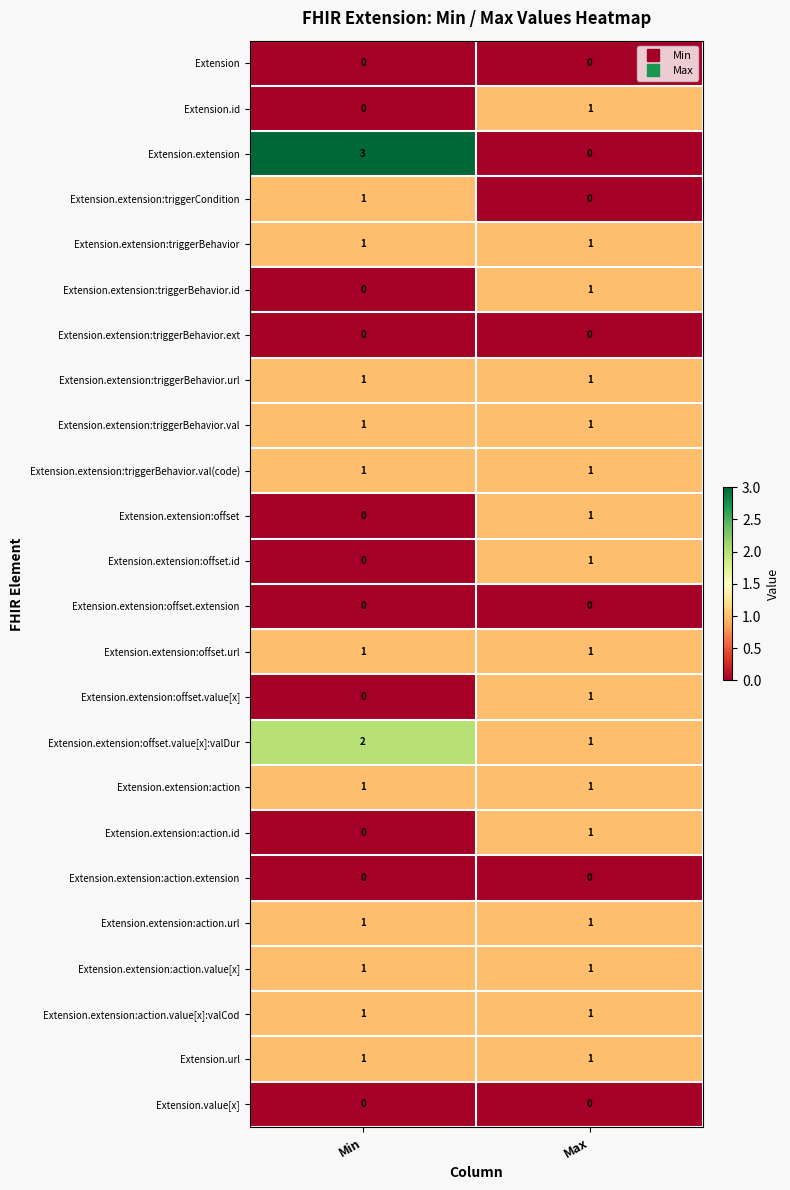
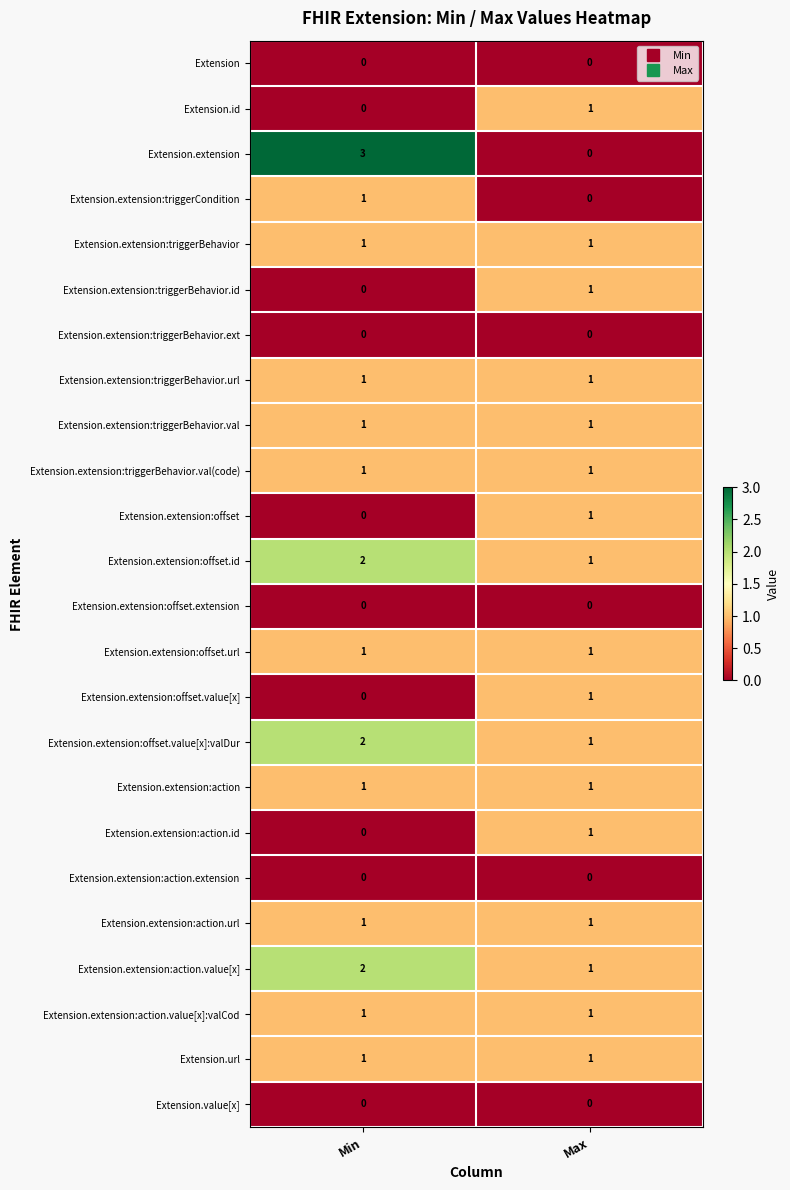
  {
    "Extension": {
      "Min": 0,
      "Max": 0
    },
    "Extension.id": {
      "Min": 0,
      "Max": 1
    },
    "Extension.extension": {
      "Min": 3,
      "Max": 0
    },
    "Extension.extension:triggerCondition": {
      "Min": 1,
      "Max": 0
    },
    "Extension.extension:triggerBehavior": {
      "Min": 1,
      "Max": 1
    },
    "Extension.extension:triggerBehavior.id": {
      "Min": 0,
      "Max": 1
    },
    "Extension.extension:triggerBehavior.ext": {
      "Min": 0,
      "Max": 0
    },
    "Extension.extension:triggerBehavior.url": {
      "Min": 1,
      "Max": 1
    },
    "Extension.extension:triggerBehavior.val": {
      "Min": 1,
      "Max": 1
    },
    "Extension.extension:triggerBehavior.val(code)": {
      "Min": 1,
      "Max": 1
    },
    "Extension.extension:offset": {
      "Min": 0,
      "Max": 1
    },
    "Extension.extension:offset.id": {
-     "Min": 0,
+     "Min": 2,
      "Max": 1
    },
    "Extension.extension:offset.extension": {
      "Min": 0,
      "Max": 0
    },
    "Extension.extension:offset.url": {
      "Min": 1,
      "Max": 1
    },
    "Extension.extension:offset.value[x]": {
      "Min": 0,
      "Max": 1
    },
    "Extension.extension:offset.value[x]:valDur": {
      "Min": 2,
      "Max": 1
    },
    "Extension.extension:action": {
      "Min": 1,
      "Max": 1
    },
    "Extension.extension:action.id": {
      "Min": 0,
      "Max": 1
    },
    "Extension.extension:action.extension": {
      "Min": 0,
      "Max": 0
    },
    "Extension.extension:action.url": {
      "Min": 1,
      "Max": 1
    },
    "Extension.extension:action.value[x]": {
-     "Min": 1,
+     "Min": 2,
      "Max": 1
    },
    "Extension.extension:action.value[x]:valCod": {
      "Min": 1,
      "Max": 1
    },
    "Extension.url": {
      "Min": 1,
      "Max": 1
    },
    "Extension.value[x]": {
      "Min": 0,
      "Max": 0
    }
  }
